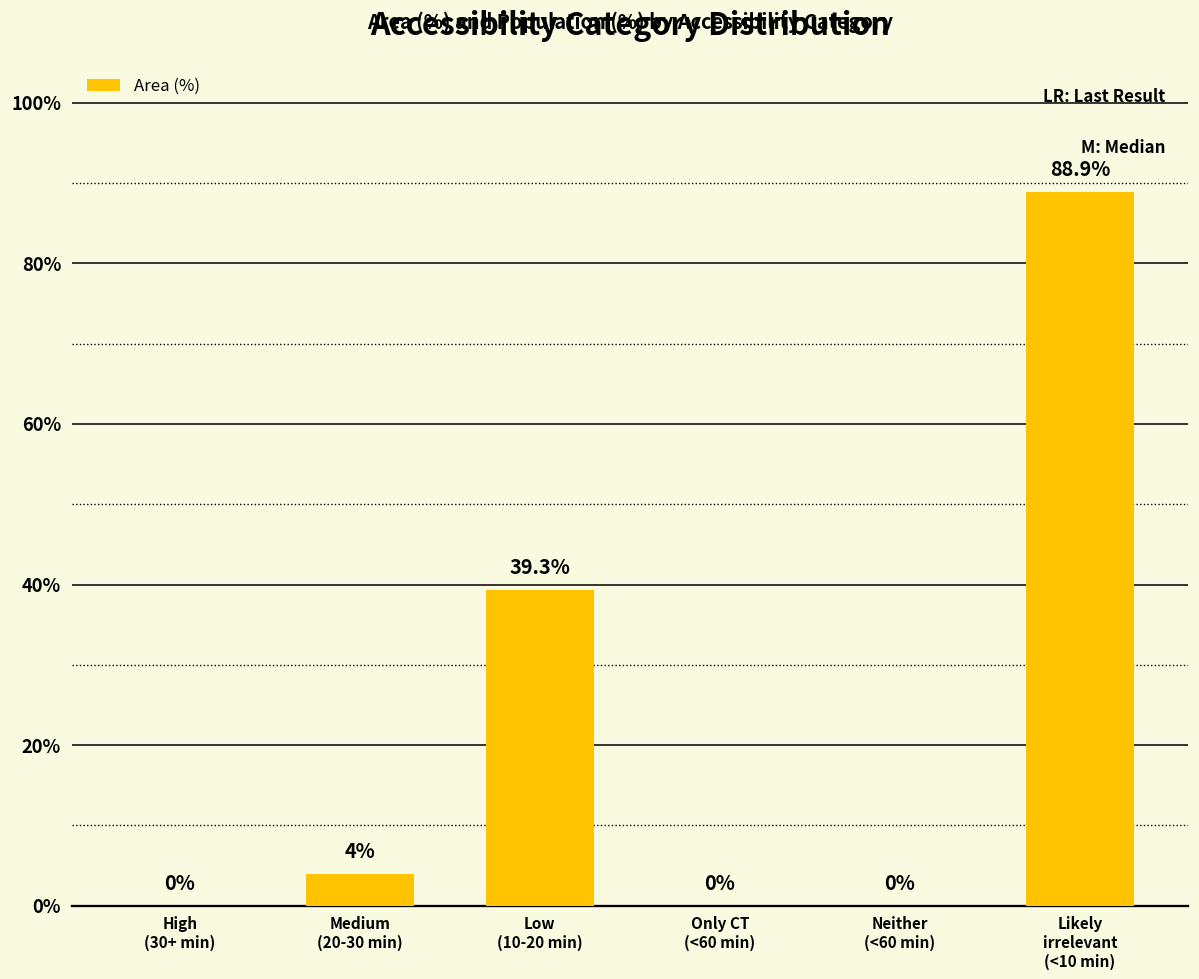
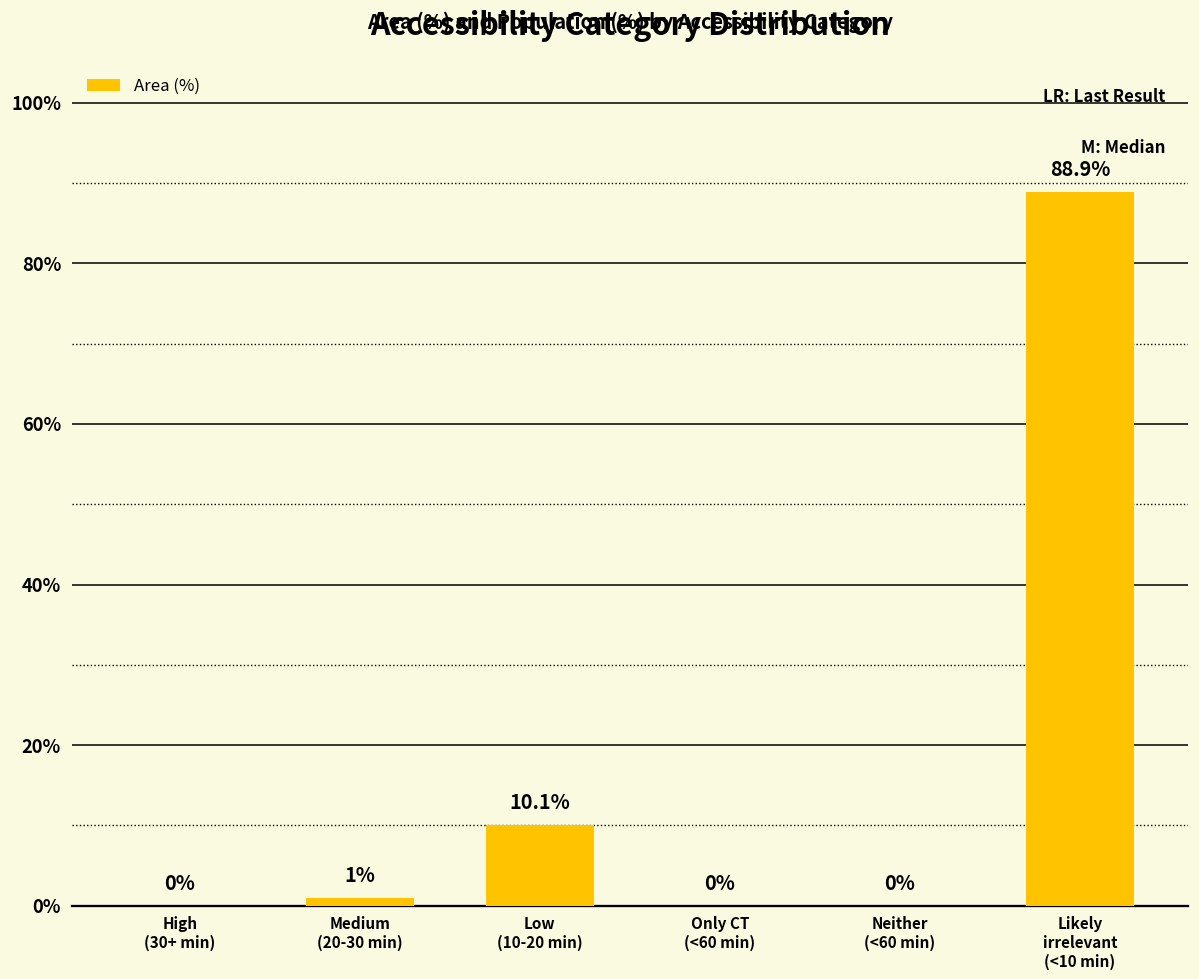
  {
    "High (30+ min)": "0%",
-   "Medium (20-30 min)": "4%",
-   "Low (10-20 min)": "39.3%",
+   "Medium (20-30 min)": "1%",
+   "Low (10-20 min)": "10.1%",
    "Only CT (<60 min)": "0%",
    "Neither (<60 min)": "0%",
    "Likely irrelevant (<10 min)": "88.9%"
  }
